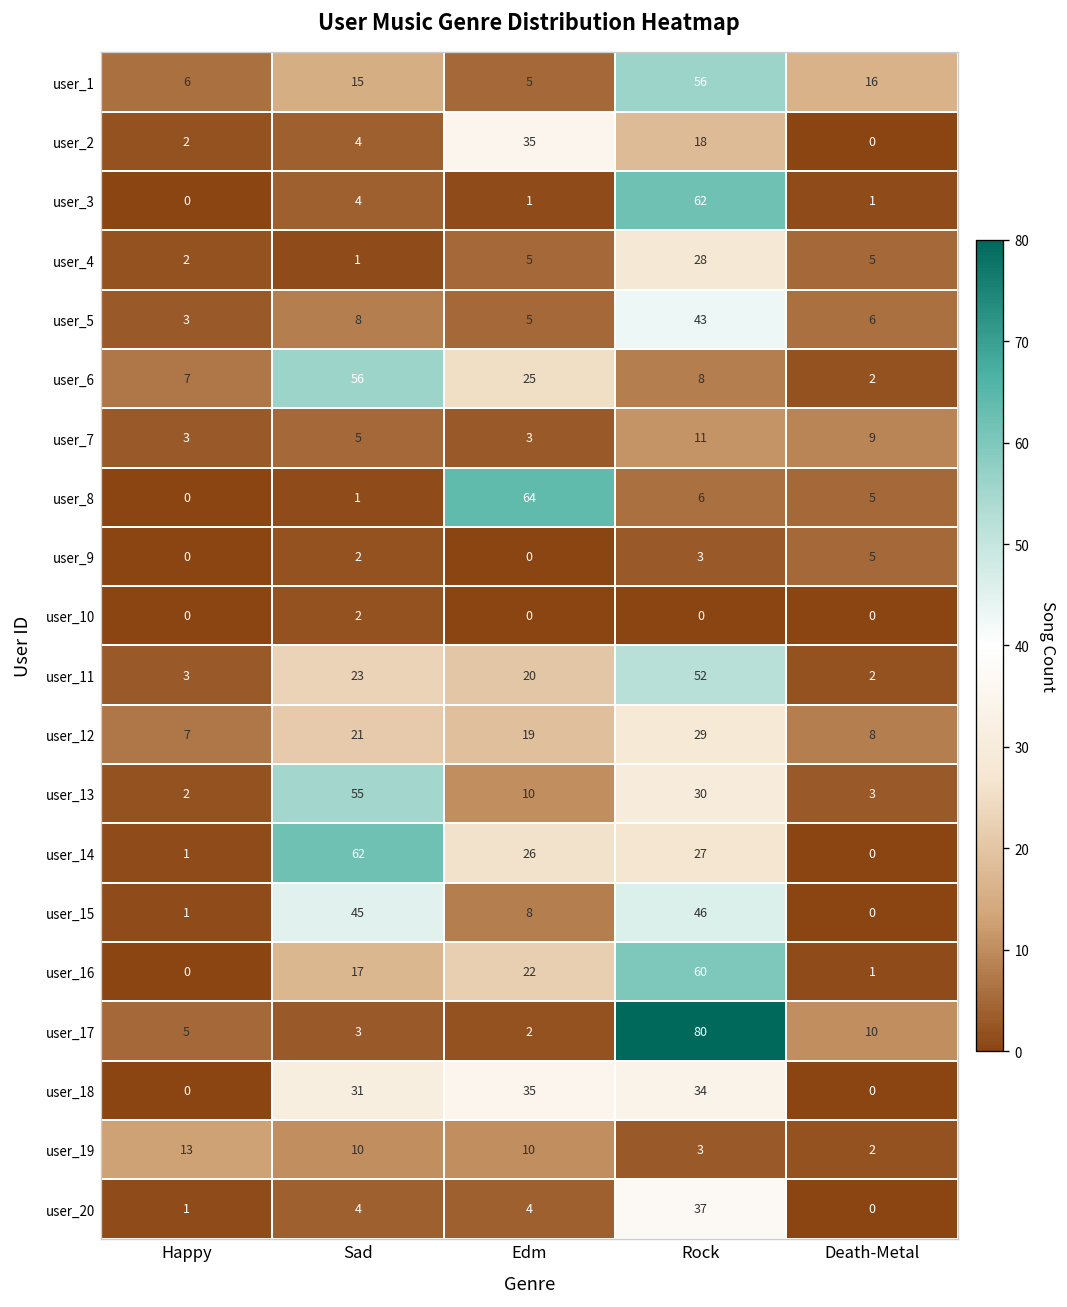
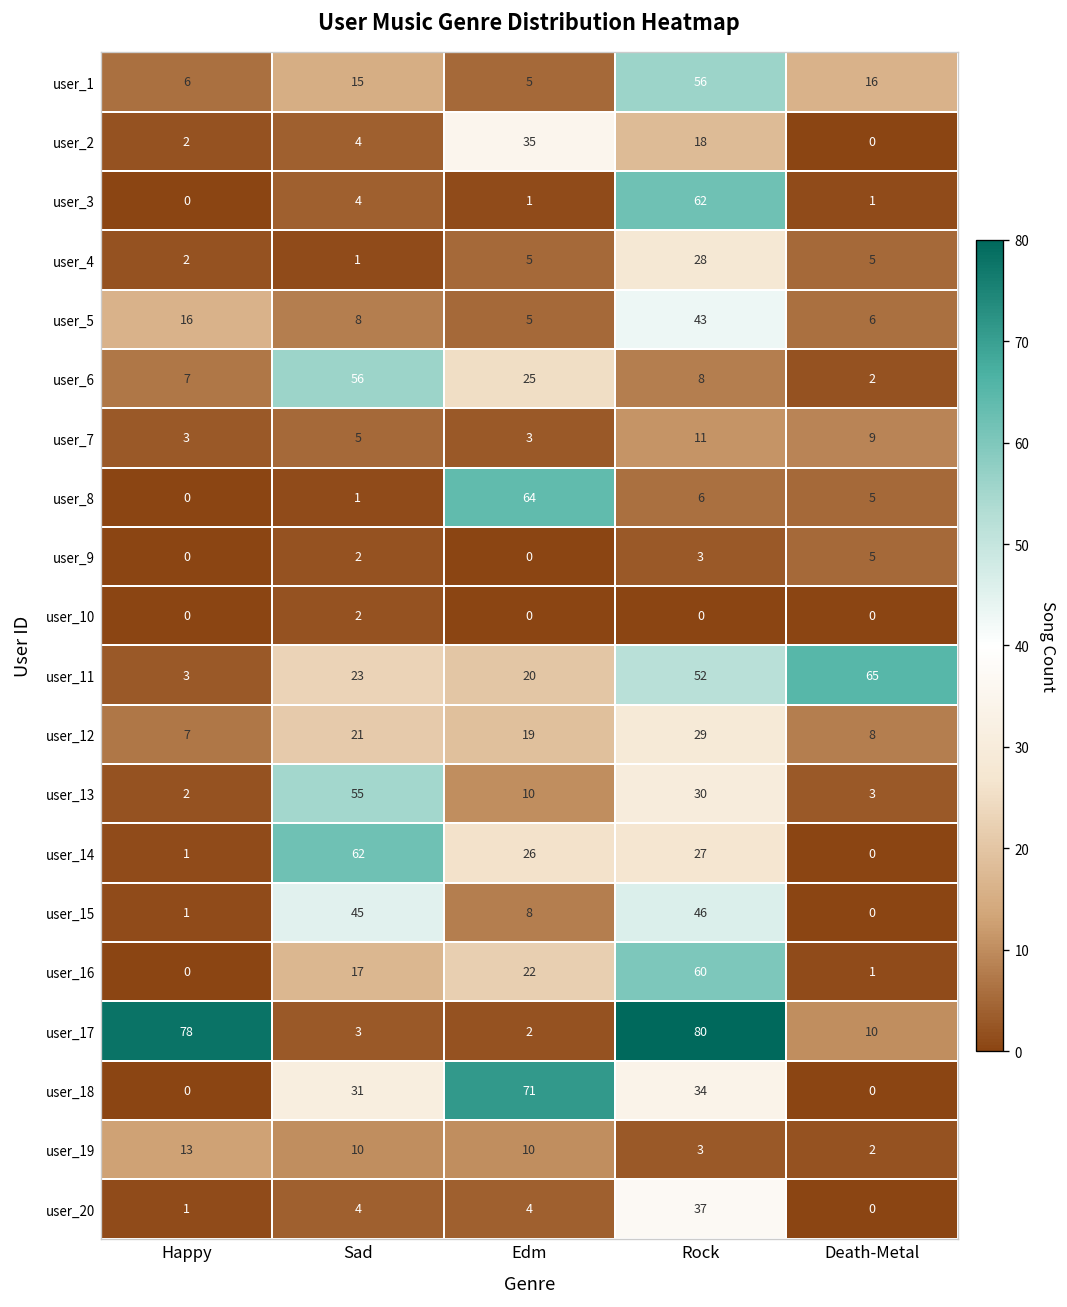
  {
    "user_1": {
      "Happy": 6,
      "Sad": 15,
      "Edm": 5,
      "Rock": 56,
      "Death-Metal": 16
    },
    "user_2": {
      "Happy": 2,
      "Sad": 4,
      "Edm": 35,
      "Rock": 18,
      "Death-Metal": 0
    },
    "user_3": {
      "Happy": 0,
      "Sad": 4,
      "Edm": 1,
      "Rock": 62,
      "Death-Metal": 1
    },
    "user_4": {
      "Happy": 2,
      "Sad": 1,
      "Edm": 5,
      "Rock": 28,
      "Death-Metal": 5
    },
    "user_5": {
-     "Happy": 3,
+     "Happy": 16,
      "Sad": 8,
      "Edm": 5,
      "Rock": 43,
      "Death-Metal": 6
    },
    "user_6": {
      "Happy": 7,
      "Sad": 56,
      "Edm": 25,
      "Rock": 8,
      "Death-Metal": 2
    },
    "user_7": {
      "Happy": 3,
      "Sad": 5,
      "Edm": 3,
      "Rock": 11,
      "Death-Metal": 9
    },
    "user_8": {
      "Happy": 0,
      "Sad": 1,
      "Edm": 64,
      "Rock": 6,
      "Death-Metal": 5
    },
    "user_9": {
      "Happy": 0,
      "Sad": 2,
      "Edm": 0,
      "Rock": 3,
      "Death-Metal": 5
    },
    "user_10": {
      "Happy": 0,
      "Sad": 2,
      "Edm": 0,
      "Rock": 0,
      "Death-Metal": 0
    },
    "user_11": {
      "Happy": 3,
      "Sad": 23,
      "Edm": 20,
      "Rock": 52,
-     "Death-Metal": 2
+     "Death-Metal": 65
    },
    "user_12": {
      "Happy": 7,
      "Sad": 21,
      "Edm": 19,
      "Rock": 29,
      "Death-Metal": 8
    },
    "user_13": {
      "Happy": 2,
      "Sad": 55,
      "Edm": 10,
      "Rock": 30,
      "Death-Metal": 3
    },
    "user_14": {
      "Happy": 1,
      "Sad": 62,
      "Edm": 26,
      "Rock": 27,
      "Death-Metal": 0
    },
    "user_15": {
      "Happy": 1,
      "Sad": 45,
      "Edm": 8,
      "Rock": 46,
      "Death-Metal": 0
    },
    "user_16": {
      "Happy": 0,
      "Sad": 17,
      "Edm": 22,
      "Rock": 60,
      "Death-Metal": 1
    },
    "user_17": {
-     "Happy": 5,
+     "Happy": 78,
      "Sad": 3,
      "Edm": 2,
      "Rock": 80,
      "Death-Metal": 10
    },
    "user_18": {
      "Happy": 0,
      "Sad": 31,
-     "Edm": 35,
+     "Edm": 71,
      "Rock": 34,
      "Death-Metal": 0
    },
    "user_19": {
      "Happy": 13,
      "Sad": 10,
      "Edm": 10,
      "Rock": 3,
      "Death-Metal": 2
    },
    "user_20": {
      "Happy": 1,
      "Sad": 4,
      "Edm": 4,
      "Rock": 37,
      "Death-Metal": 0
    }
  }
